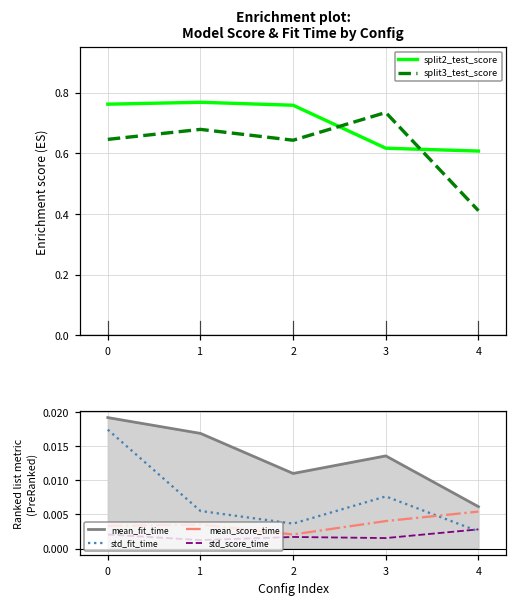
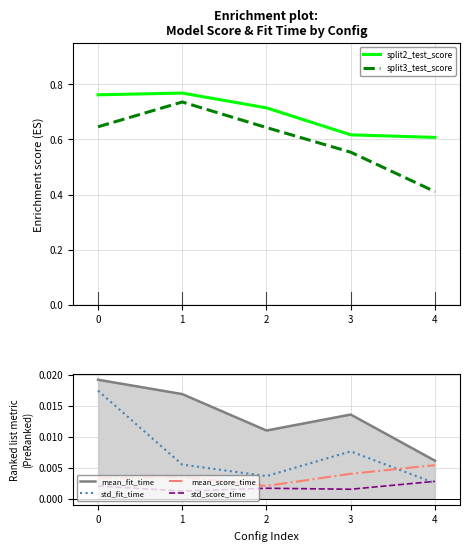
  {
    "Enrichment plot: Model Score & Fit Time by Config": {
      "split2_test_score": {
        "0": 0.76,
        "1": 0.77,
-       "2": 0.76,
+       "2": 0.71,
        "3": 0.62,
        "4": 0.61
      },
      "split3_test_score": {
        "0": 0.65,
-       "1": 0.68,
+       "1": 0.74,
        "2": 0.64,
-       "3": 0.73,
+       "3": 0.55,
        "4": 0.41
      }
    }
  }
